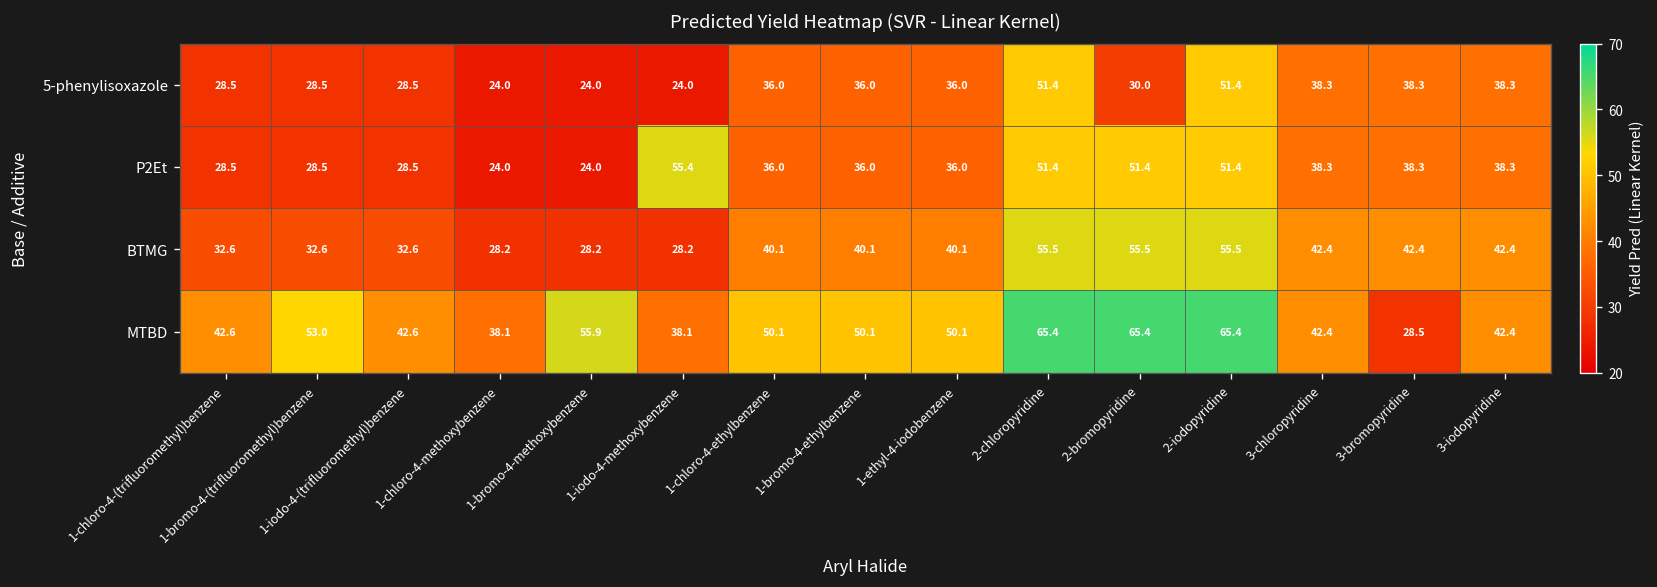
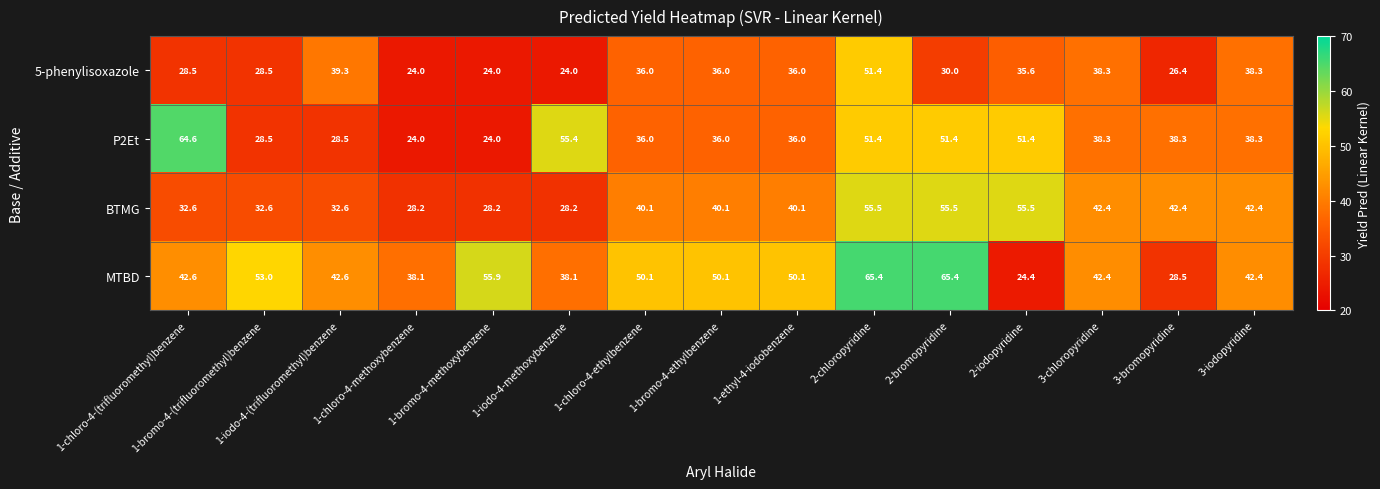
  {
    "5-phenylisoxazole": {
      "1-chloro-4-(trifluoromethyl)benzene": 28.5,
      "1-bromo-4-(trifluoromethyl)benzene": 28.5,
-     "1-iodo-4-(trifluoromethyl)benzene": 28.5,
+     "1-iodo-4-(trifluoromethyl)benzene": 39.3,
      "1-chloro-4-methoxybenzene": 24.0,
      "1-bromo-4-methoxybenzene": 24.0,
      "1-iodo-4-methoxybenzene": 24.0,
      "1-chloro-4-ethylbenzene": 36.0,
      "1-bromo-4-ethylbenzene": 36.0,
      "1-ethyl-4-iodobenzene": 36.0,
      "2-chloropyridine": 51.4,
      "2-bromopyridine": 30.0,
-     "2-iodopyridine": 51.4,
+     "2-iodopyridine": 35.6,
      "3-chloropyridine": 38.3,
-     "3-bromopyridine": 38.3,
+     "3-bromopyridine": 26.4,
      "3-iodopyridine": 38.3
    },
    "P2Et": {
-     "1-chloro-4-(trifluoromethyl)benzene": 28.5,
+     "1-chloro-4-(trifluoromethyl)benzene": 64.6,
      "1-bromo-4-(trifluoromethyl)benzene": 28.5,
      "1-iodo-4-(trifluoromethyl)benzene": 28.5,
      "1-chloro-4-methoxybenzene": 24.0,
      "1-bromo-4-methoxybenzene": 24.0,
      "1-iodo-4-methoxybenzene": 55.4,
      "1-chloro-4-ethylbenzene": 36.0,
      "1-bromo-4-ethylbenzene": 36.0,
      "1-ethyl-4-iodobenzene": 36.0,
      "2-chloropyridine": 51.4,
      "2-bromopyridine": 51.4,
      "2-iodopyridine": 51.4,
      "3-chloropyridine": 38.3,
      "3-bromopyridine": 38.3,
      "3-iodopyridine": 38.3
    },
    "BTMG": {
      "1-chloro-4-(trifluoromethyl)benzene": 32.6,
      "1-bromo-4-(trifluoromethyl)benzene": 32.6,
      "1-iodo-4-(trifluoromethyl)benzene": 32.6,
      "1-chloro-4-methoxybenzene": 28.2,
      "1-bromo-4-methoxybenzene": 28.2,
      "1-iodo-4-methoxybenzene": 28.2,
      "1-chloro-4-ethylbenzene": 40.1,
      "1-bromo-4-ethylbenzene": 40.1,
      "1-ethyl-4-iodobenzene": 40.1,
      "2-chloropyridine": 55.5,
      "2-bromopyridine": 55.5,
      "2-iodopyridine": 55.5,
      "3-chloropyridine": 42.4,
      "3-bromopyridine": 42.4,
      "3-iodopyridine": 42.4
    },
    "MTBD": {
      "1-chloro-4-(trifluoromethyl)benzene": 42.6,
      "1-bromo-4-(trifluoromethyl)benzene": 53.0,
      "1-iodo-4-(trifluoromethyl)benzene": 42.6,
      "1-chloro-4-methoxybenzene": 38.1,
      "1-bromo-4-methoxybenzene": 55.9,
      "1-iodo-4-methoxybenzene": 38.1,
      "1-chloro-4-ethylbenzene": 50.1,
      "1-bromo-4-ethylbenzene": 50.1,
      "1-ethyl-4-iodobenzene": 50.1,
      "2-chloropyridine": 65.4,
      "2-bromopyridine": 65.4,
-     "2-iodopyridine": 65.4,
+     "2-iodopyridine": 24.4,
      "3-chloropyridine": 42.4,
      "3-bromopyridine": 28.5,
      "3-iodopyridine": 42.4
    }
  }
